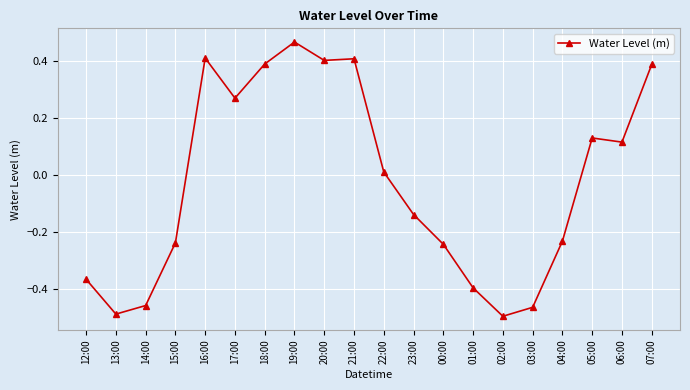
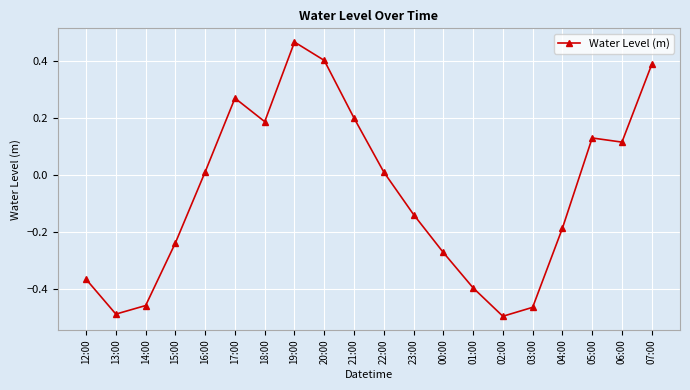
  {
    "12:00": -0.37,
    "13:00": -0.49,
    "14:00": -0.46,
    "15:00": -0.24,
-   "16:00": 0.41,
+   "16:00": 0.01,
    "17:00": 0.27,
-   "18:00": 0.39,
+   "18:00": 0.19,
    "19:00": 0.47,
    "20:00": 0.40,
-   "21:00": 0.41,
+   "21:00": 0.20,
    "22:00": 0.01,
    "23:00": -0.14,
-   "00:00": -0.24,
+   "00:00": -0.27,
    "01:00": -0.40,
    "02:00": -0.50,
    "03:00": -0.47,
-   "04:00": -0.23,
+   "04:00": -0.19,
    "05:00": 0.13,
    "06:00": 0.12,
    "07:00": 0.39
  }
